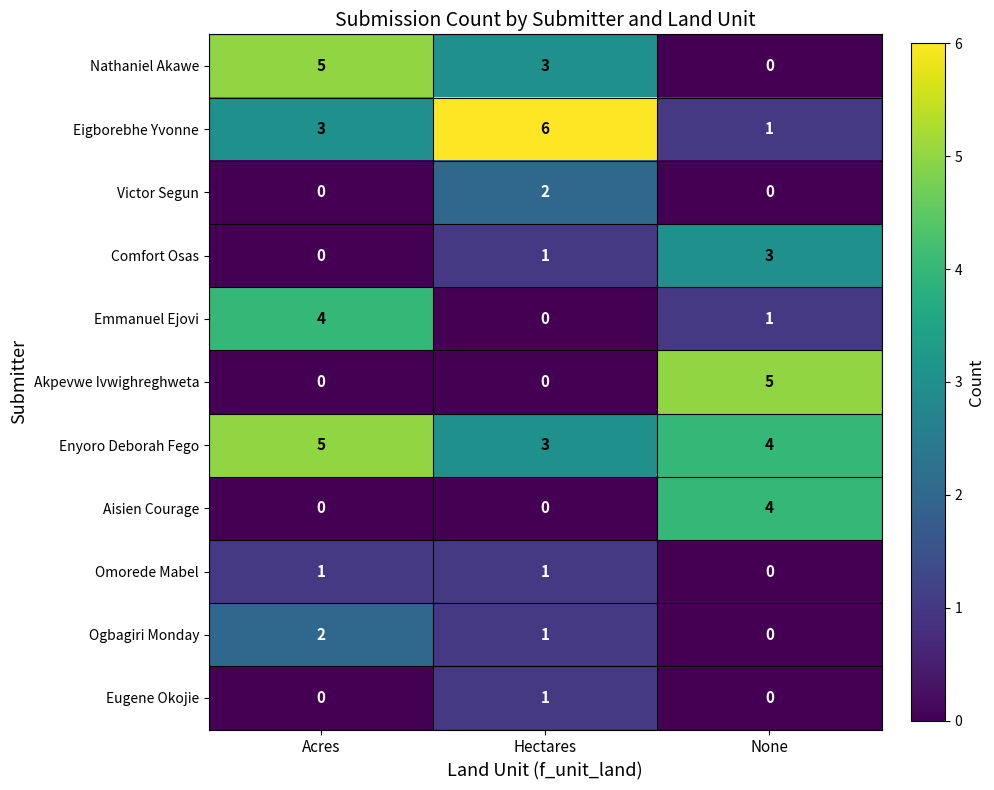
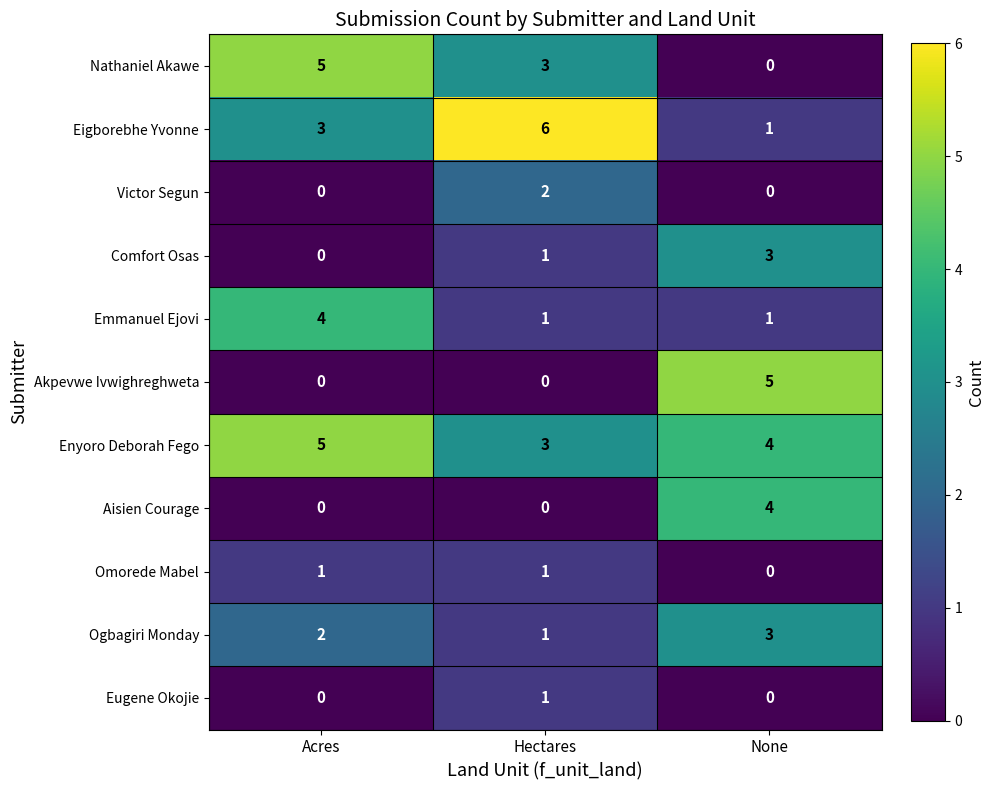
  {
    "Nathaniel Akawe": {
      "Acres": 5,
      "Hectares": 3,
      "None": 0
    },
    "Eigborebhe Yvonne": {
      "Acres": 3,
      "Hectares": 6,
      "None": 1
    },
    "Victor Segun": {
      "Acres": 0,
      "Hectares": 2,
      "None": 0
    },
    "Comfort Osas": {
      "Acres": 0,
      "Hectares": 1,
      "None": 3
    },
    "Emmanuel Ejovi": {
      "Acres": 4,
-     "Hectares": 0,
+     "Hectares": 1,
      "None": 1
    },
    "Akpevwe Ivwighreghweta": {
      "Acres": 0,
      "Hectares": 0,
      "None": 5
    },
    "Enyoro Deborah Fego": {
      "Acres": 5,
      "Hectares": 3,
      "None": 4
    },
    "Aisien Courage": {
      "Acres": 0,
      "Hectares": 0,
      "None": 4
    },
    "Omorede Mabel": {
      "Acres": 1,
      "Hectares": 1,
      "None": 0
    },
    "Ogbagiri Monday": {
      "Acres": 2,
      "Hectares": 1,
-     "None": 0
+     "None": 3
    },
    "Eugene Okojie": {
      "Acres": 0,
      "Hectares": 1,
      "None": 0
    }
  }
